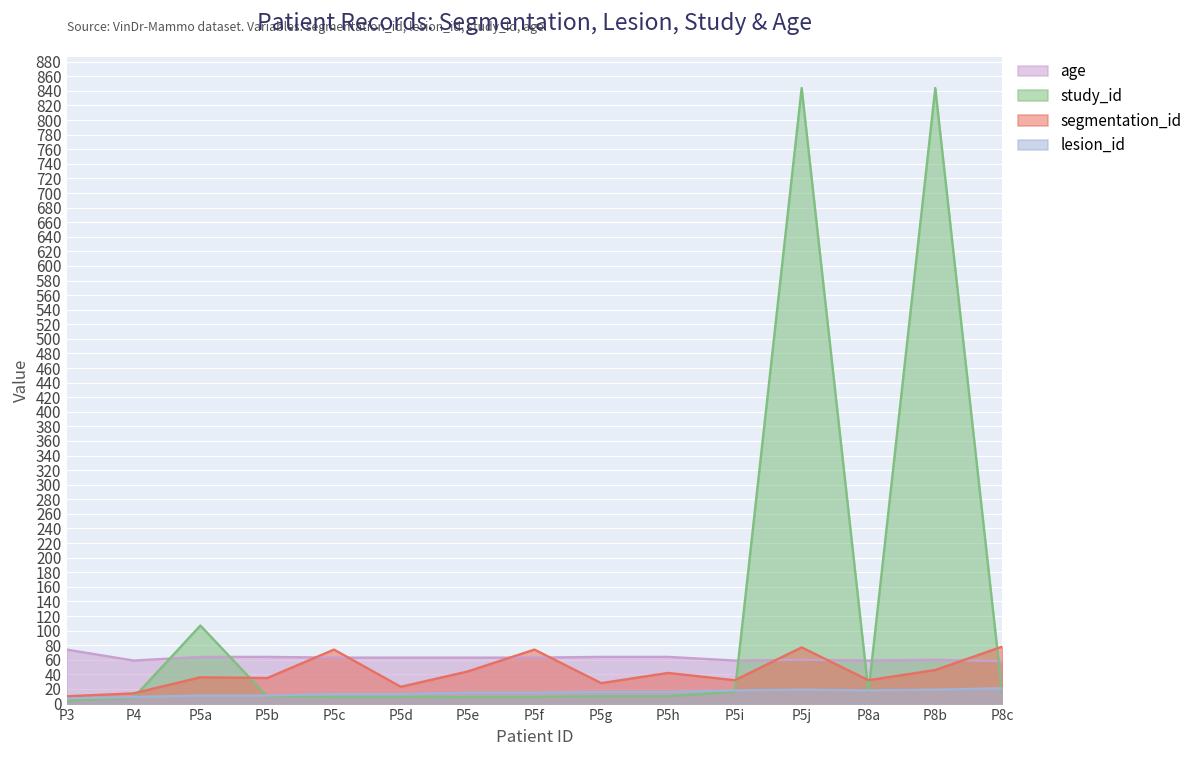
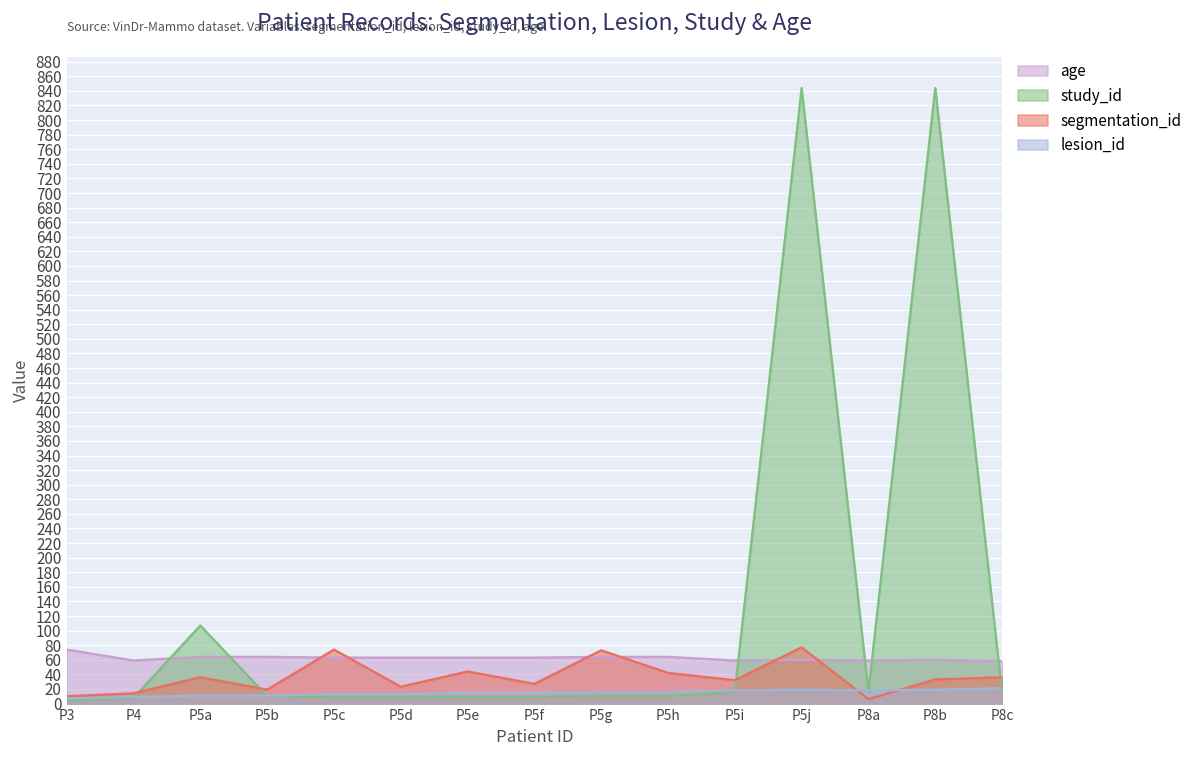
  {
    "study_id": {
      "P5a": 110,
      "P5c": 10,
      "P5d": 10,
      "P5e": 10,
      "P5f": 10,
      "P5g": 10,
      "P5h": 10,
      "P5j": 840,
      "P8b": 840,
      "P8c": 20
    },
    "segmentation_id": {
      "P4": 10,
      "P5a": 40,
-     "P5b": 40,
+     "P5b": 20,
      "P5c": 70,
      "P5d": 20,
      "P5e": 40,
-     "P5f": 70,
-     "P5g": 30,
+     "P5f": 30,
+     "P5g": 70,
      "P5h": 40,
      "P5i": 30,
      "P5j": 80,
-     "P8a": 30,
-     "P8b": 50,
-     "P8c": 80
+     "P8a": 10,
+     "P8b": 30,
+     "P8c": 40
    }
  }
